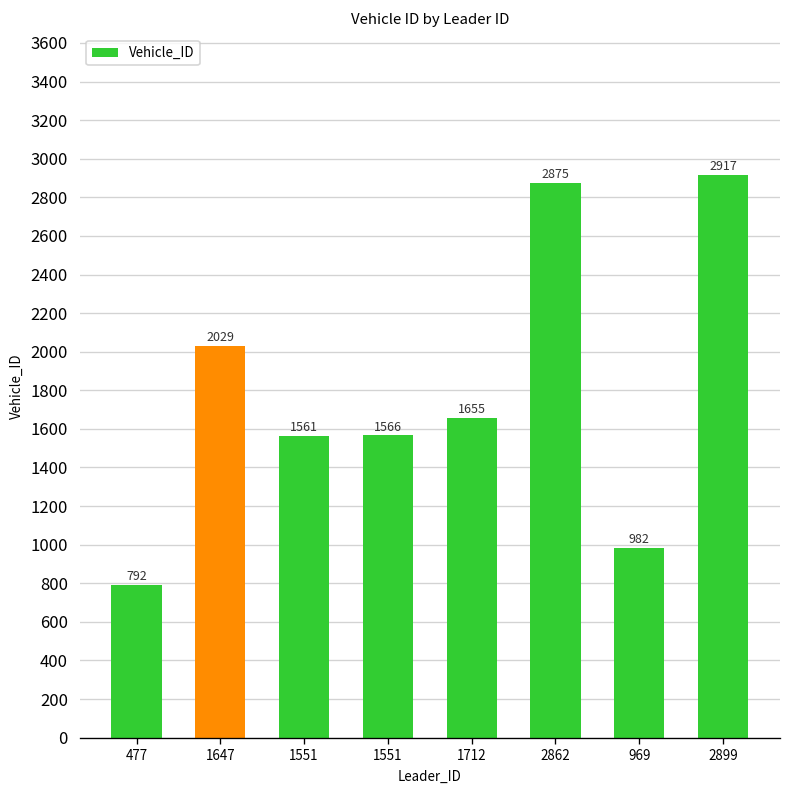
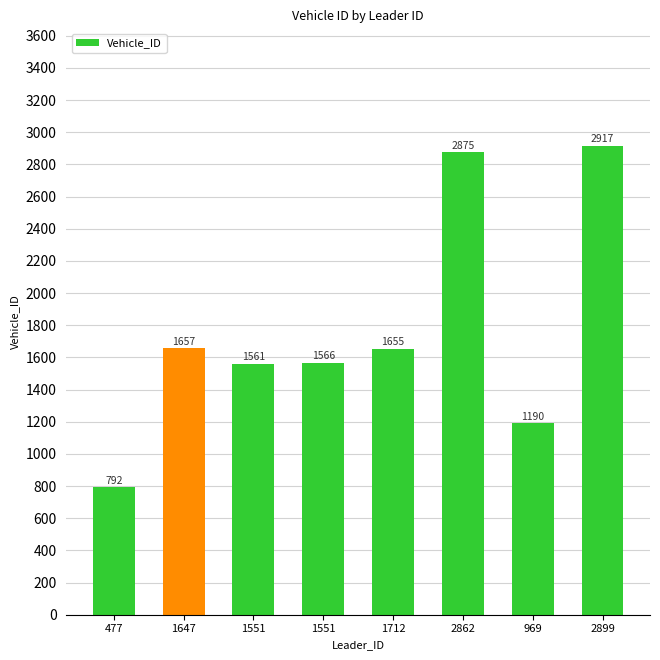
  {
    "477": 792,
-   "1647": 2029,
+   "1647": 1657,
    "1712": 1655,
    "2862": 2875,
-   "969": 982,
+   "969": 1190,
    "2899": 2917
  }
